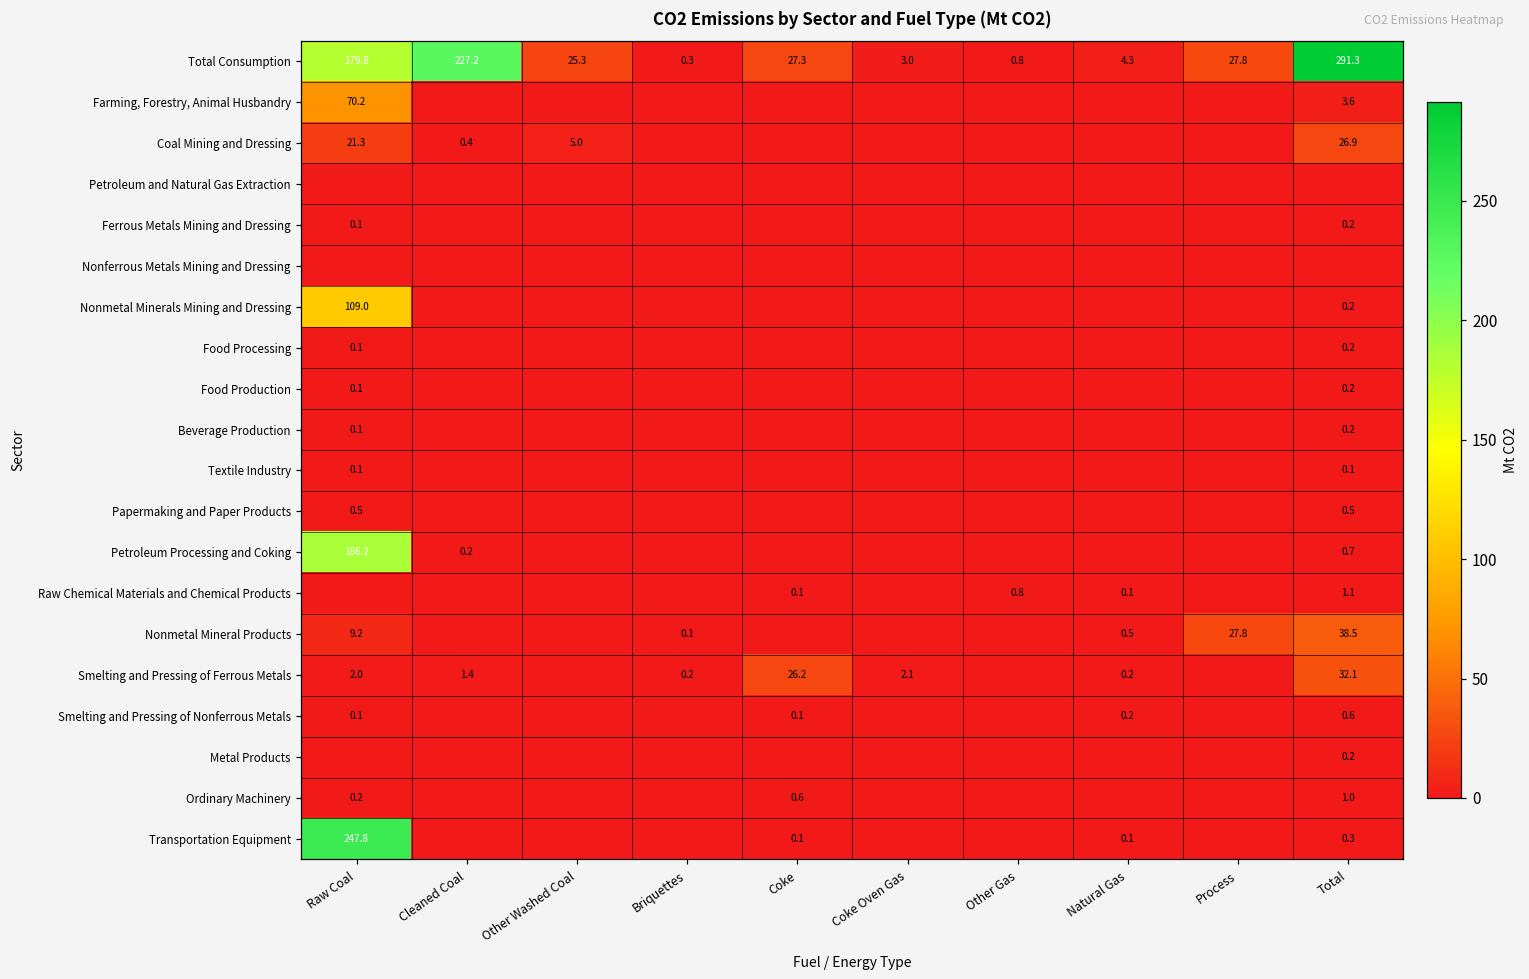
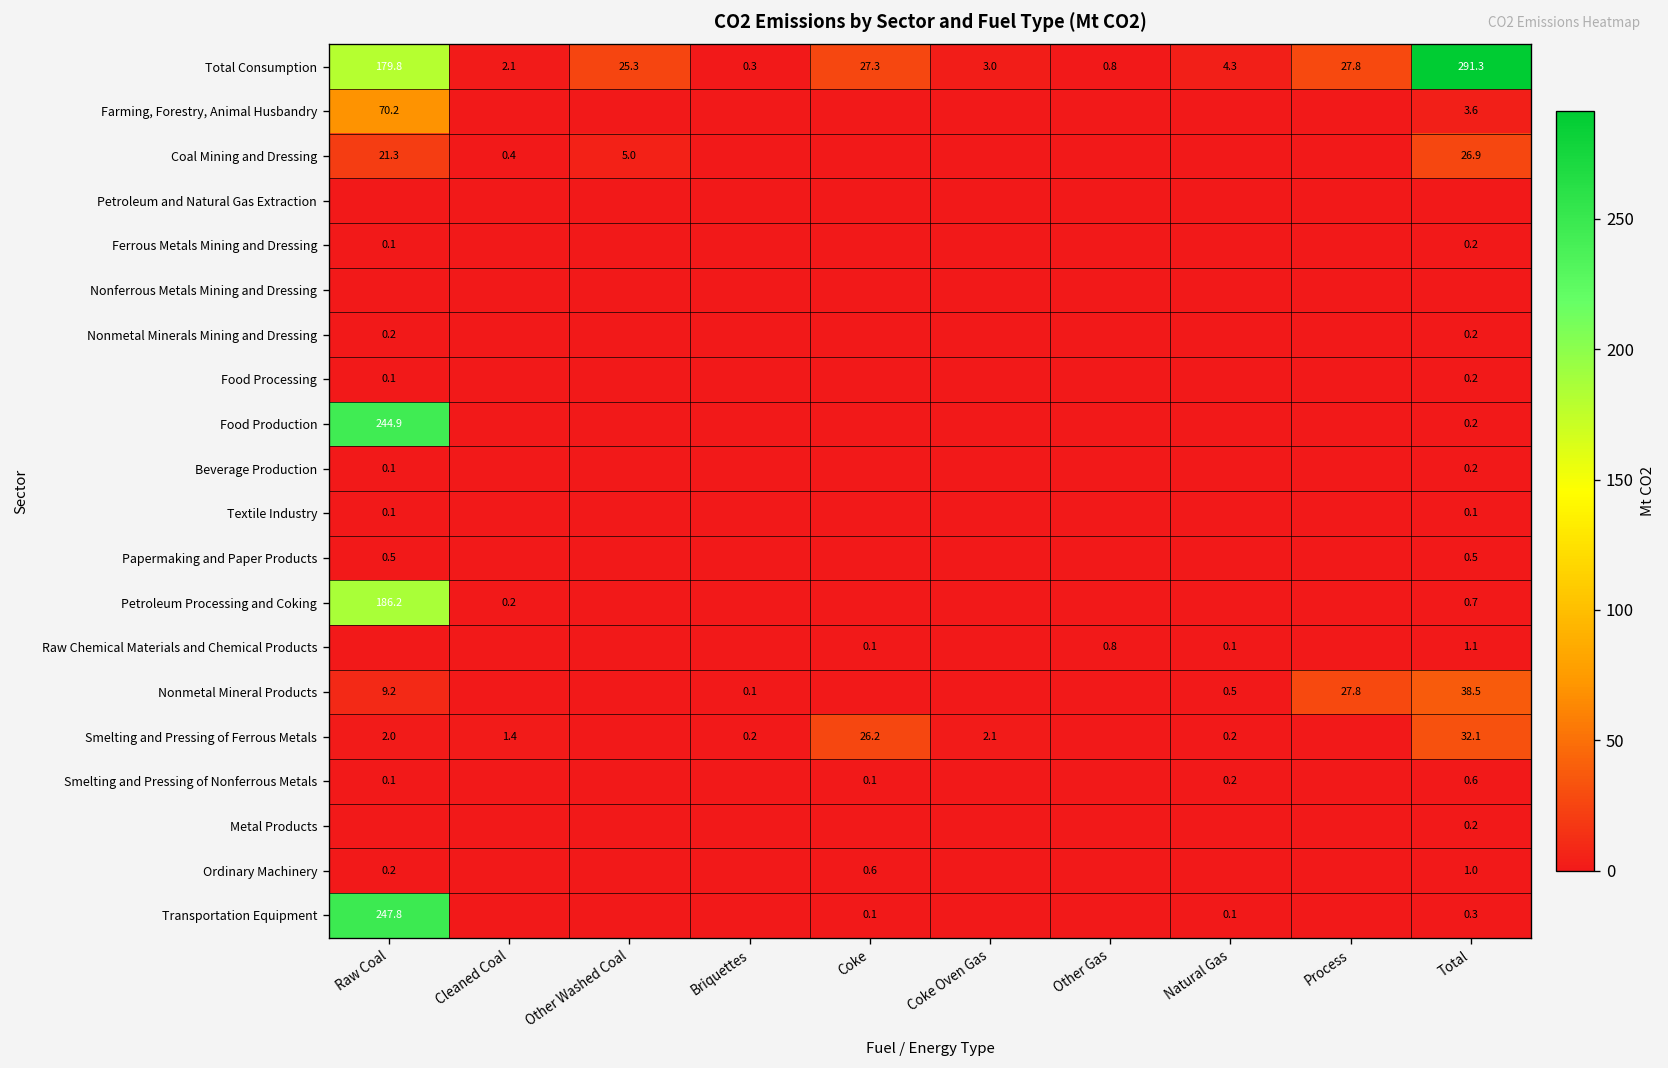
  {
    "Total Consumption": {
      "Raw Coal": 179.8,
-     "Cleaned Coal": 227.2,
+     "Cleaned Coal": 2.1,
      "Other Washed Coal": 25.3,
      "Briquettes": 0.3,
      "Coke": 27.3,
      "Coke Oven Gas": 3.0,
      "Other Gas": 0.8,
      "Natural Gas": 4.3,
      "Process": 27.8,
      "Total": 291.3
    },
    "Farming, Forestry, Animal Husbandry": {
      "Raw Coal": 70.2,
      "Total": 3.6
    },
    "Coal Mining and Dressing": {
      "Raw Coal": 21.3,
      "Cleaned Coal": 0.4,
      "Other Washed Coal": 5.0,
      "Total": 26.9
    },
    "Ferrous Metals Mining and Dressing": {
      "Raw Coal": 0.1,
      "Total": 0.2
    },
    "Nonmetal Minerals Mining and Dressing": {
-     "Raw Coal": 109.0,
+     "Raw Coal": 0.2,
      "Total": 0.2
    },
    "Food Processing": {
      "Raw Coal": 0.1,
      "Total": 0.2
    },
    "Food Production": {
-     "Raw Coal": 0.1,
+     "Raw Coal": 244.9,
      "Total": 0.2
    },
    "Beverage Production": {
      "Raw Coal": 0.1,
      "Total": 0.2
    },
    "Textile Industry": {
      "Raw Coal": 0.1,
      "Total": 0.1
    },
    "Papermaking and Paper Products": {
      "Raw Coal": 0.5,
      "Total": 0.5
    },
    "Petroleum Processing and Coking": {
      "Raw Coal": 186.2,
      "Cleaned Coal": 0.2,
      "Total": 0.7
    },
    "Raw Chemical Materials and Chemical Products": {
      "Coke": 0.1,
      "Other Gas": 0.8,
      "Natural Gas": 0.1,
      "Total": 1.1
    },
    "Nonmetal Mineral Products": {
      "Raw Coal": 9.2,
      "Briquettes": 0.1,
      "Natural Gas": 0.5,
      "Process": 27.8,
      "Total": 38.5
    },
    "Smelting and Pressing of Ferrous Metals": {
      "Raw Coal": 2.0,
      "Cleaned Coal": 1.4,
      "Briquettes": 0.2,
      "Coke": 26.2,
      "Coke Oven Gas": 2.1,
      "Natural Gas": 0.2,
      "Total": 32.1
    },
    "Smelting and Pressing of Nonferrous Metals": {
      "Raw Coal": 0.1,
      "Coke": 0.1,
      "Natural Gas": 0.2,
      "Total": 0.6
    },
    "Metal Products": {
      "Total": 0.2
    },
    "Ordinary Machinery": {
      "Raw Coal": 0.2,
      "Coke": 0.6,
      "Total": 1.0
    },
    "Transportation Equipment": {
      "Raw Coal": 247.8,
      "Coke": 0.1,
      "Natural Gas": 0.1,
      "Total": 0.3
    }
  }
